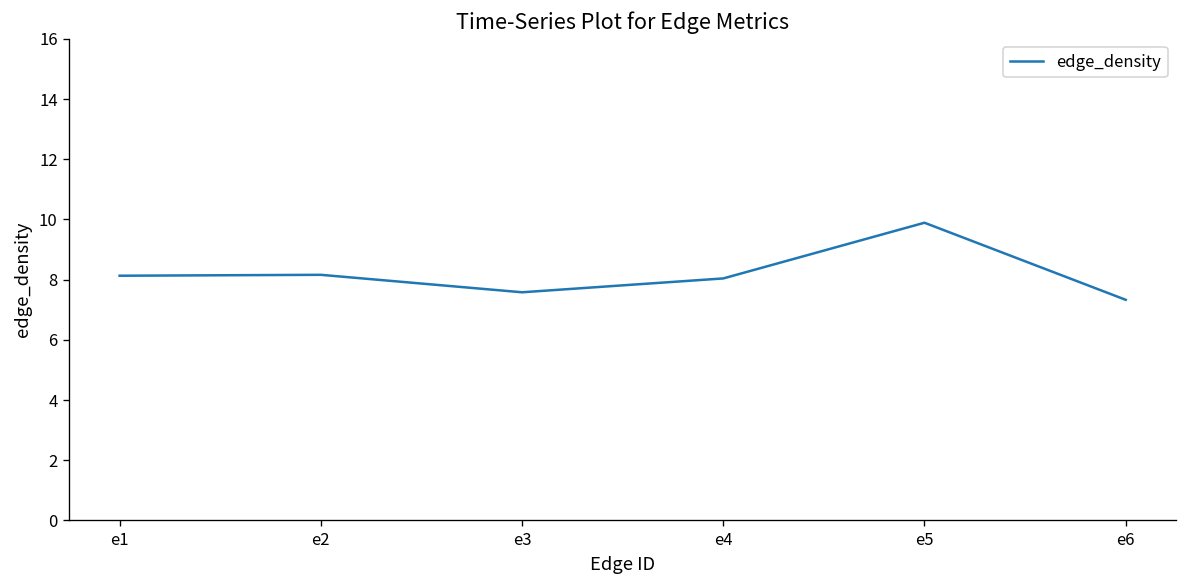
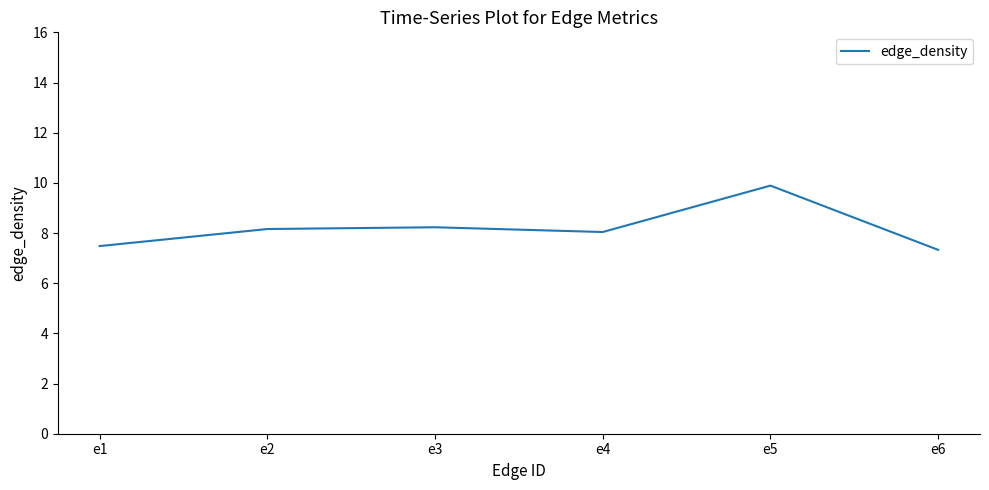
  {
-   "e1": 8.1,
+   "e1": 7.5,
    "e2": 8.2,
-   "e3": 7.6,
+   "e3": 8.2,
    "e4": 8.0,
    "e5": 9.9,
    "e6": 7.3
  }
